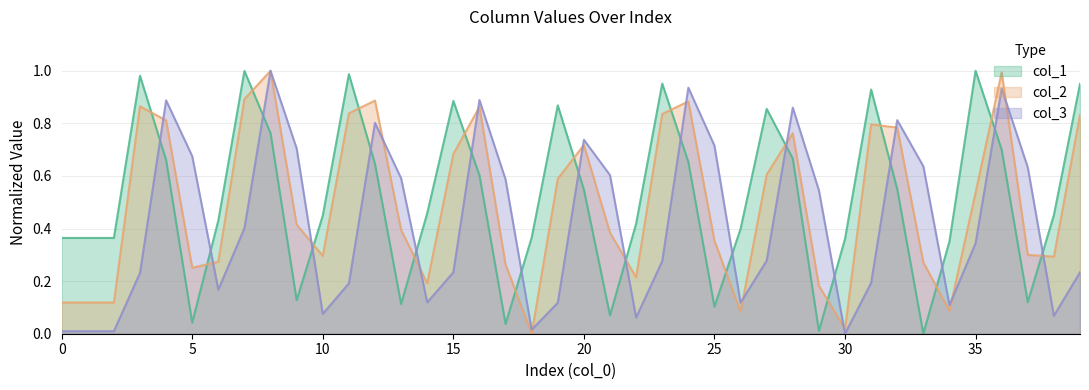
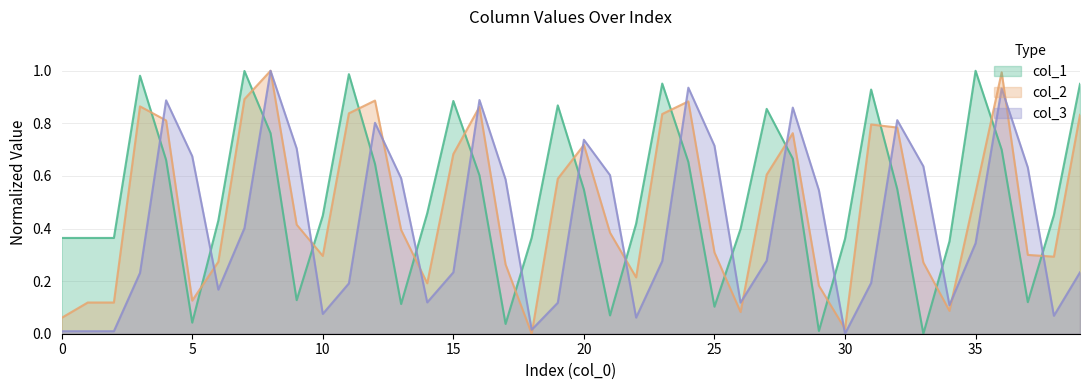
  {
    "col_2": {
-     "0": 0.12,
-     "5": 0.25,
+     "0": 0.06,
+     "5": 0.13,
      "10": 0.30,
      "15": 0.68,
      "20": 0.72,
-     "25": 0.35,
+     "25": 0.31,
      "30": 0.02,
      "35": 0.54
    }
  }
